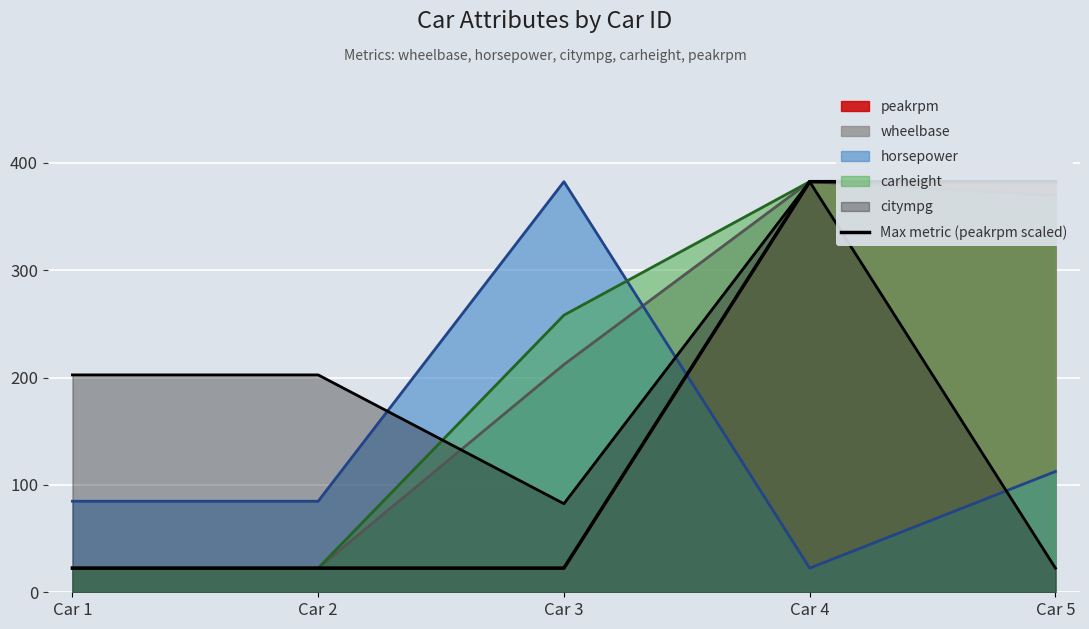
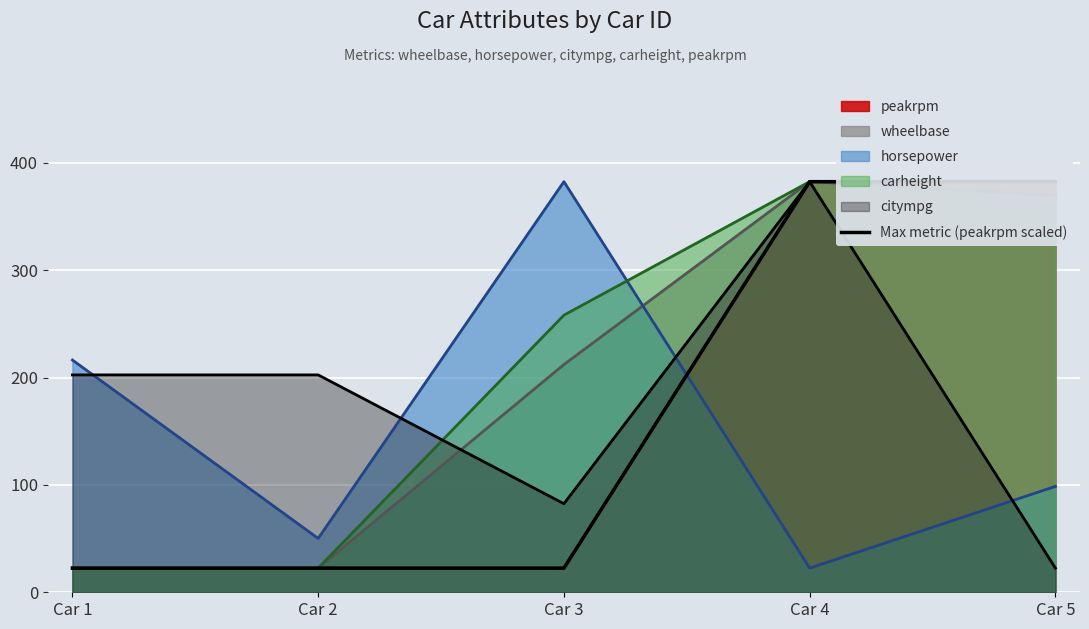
  {
    "peakrpm": {
      "Car 3": 23
    },
    "horsepower": {
-     "Car 1": 85,
-     "Car 2": 85,
+     "Car 1": 216,
+     "Car 2": 50,
      "Car 3": 383,
      "Car 4": 23,
-     "Car 5": 113
+     "Car 5": 99
    },
    "carheight": {
      "Car 3": 258
    }
  }
